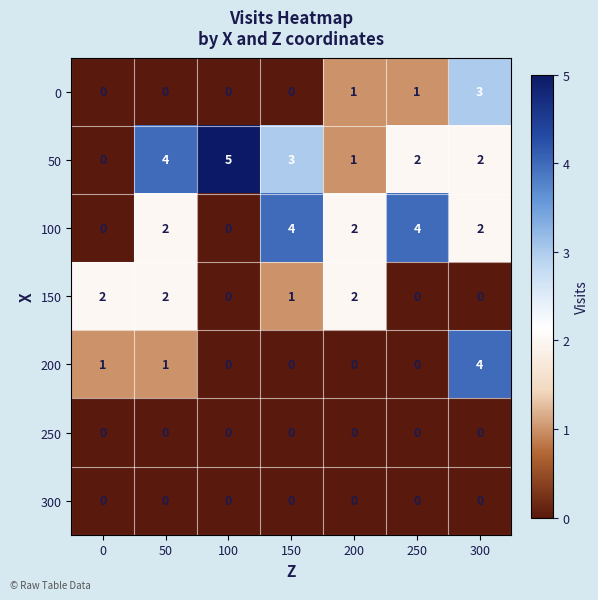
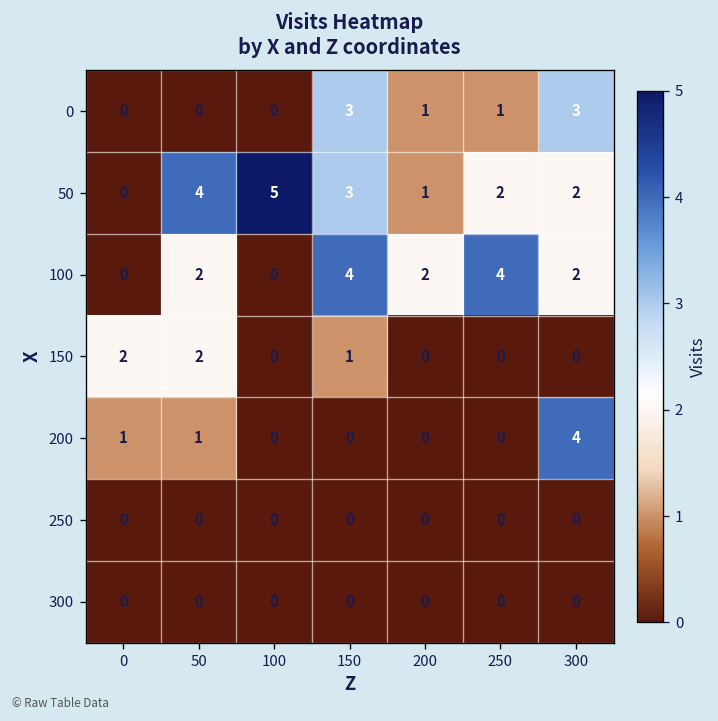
  {
    "0": {
      "0": 0,
      "50": 0,
      "100": 0,
-     "150": 0,
+     "150": 3,
      "200": 1,
      "250": 1,
      "300": 3
    },
    "50": {
      "0": 0,
      "50": 4,
      "100": 5,
      "150": 3,
      "200": 1,
      "250": 2,
      "300": 2
    },
    "100": {
      "0": 0,
      "50": 2,
      "100": 0,
      "150": 4,
      "200": 2,
      "250": 4,
      "300": 2
    },
    "150": {
      "0": 2,
      "50": 2,
      "100": 0,
      "150": 1,
-     "200": 2,
+     "200": 0,
      "250": 0,
      "300": 0
    },
    "200": {
      "0": 1,
      "50": 1,
      "100": 0,
      "150": 0,
      "200": 0,
      "250": 0,
      "300": 4
    },
    "250": {
      "0": 0,
      "50": 0,
      "100": 0,
      "150": 0,
      "200": 0,
      "250": 0,
      "300": 0
    },
    "300": {
      "0": 0,
      "50": 0,
      "100": 0,
      "150": 0,
      "200": 0,
      "250": 0,
      "300": 0
    }
  }
